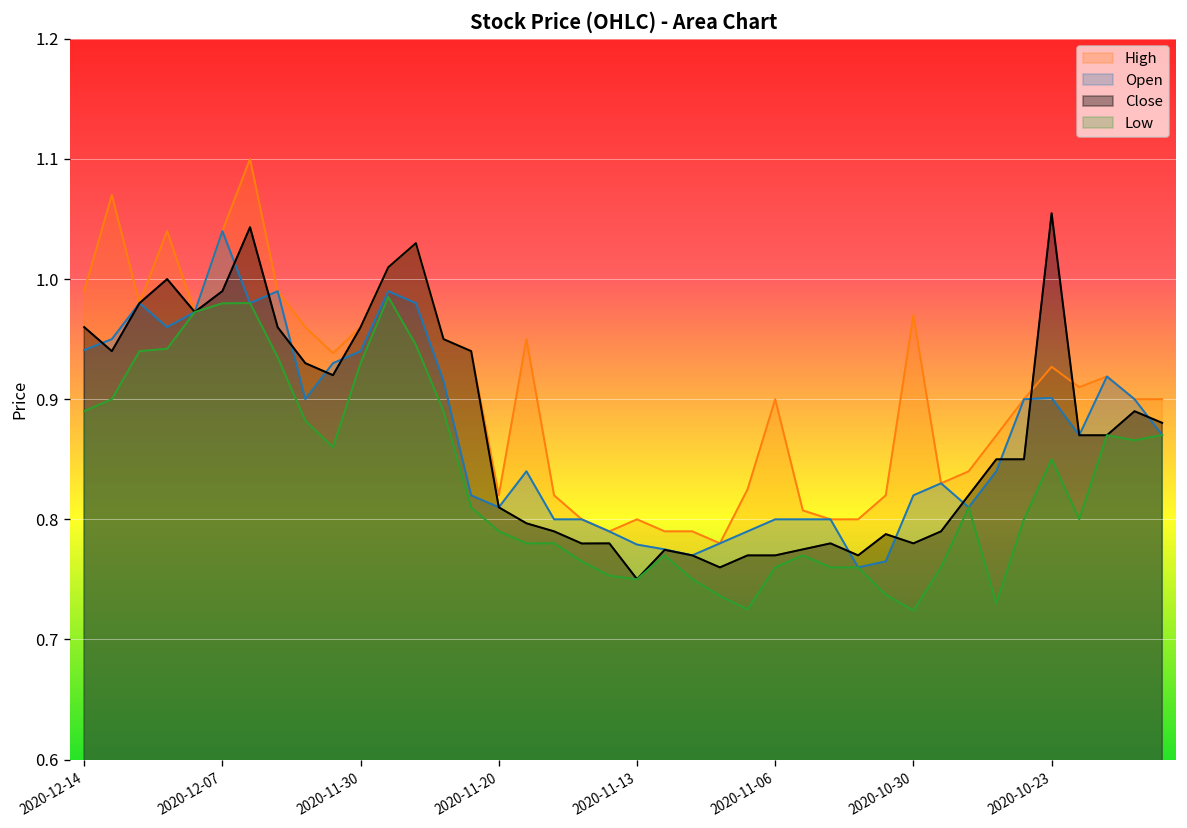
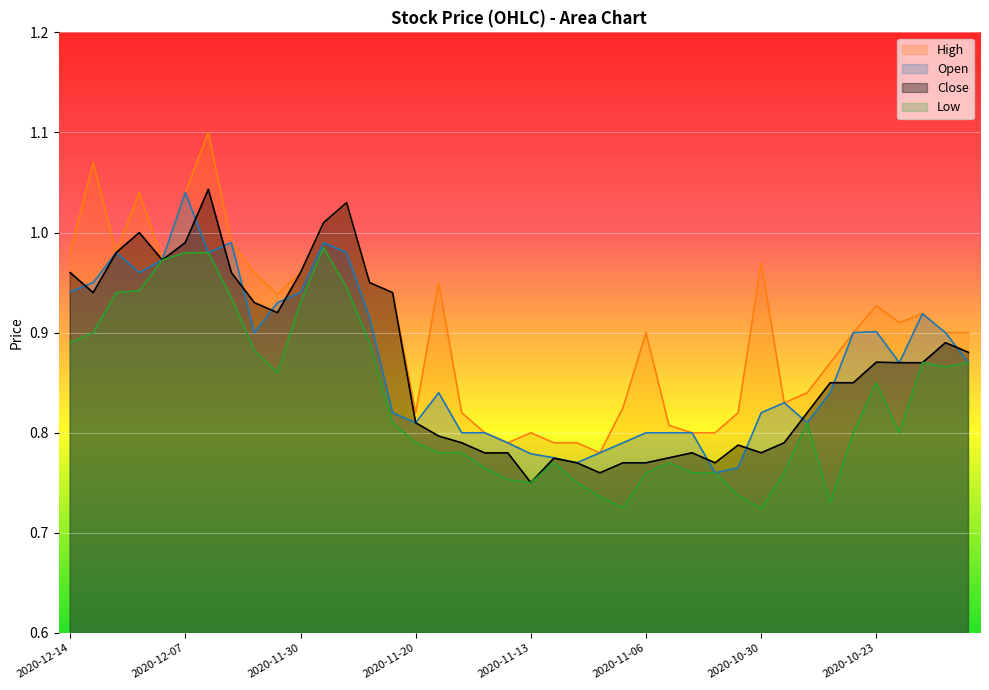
  {
    "High": {
-     "2020-12-14": 0.99,
+     "2020-12-14": 0.98,
      "2020-11-20": 0.82,
      "2020-11-13": 0.80,
      "2020-11-06": 0.90,
      "2020-10-30": 0.97,
      "2020-10-23": 0.927
    },
    "Close": {
      "2020-12-14": 0.960,
      "2020-12-07": 0.990,
      "2020-11-06": 0.770,
      "2020-10-30": 0.780,
-     "2020-10-23": 1.055
+     "2020-10-23": 0.871
    }
  }
